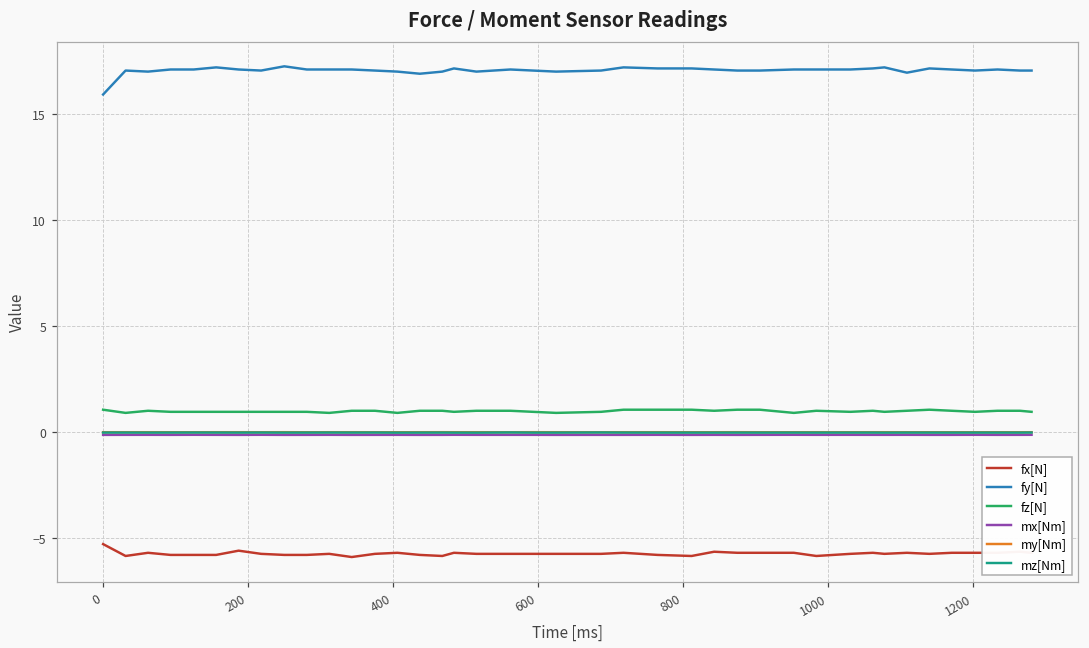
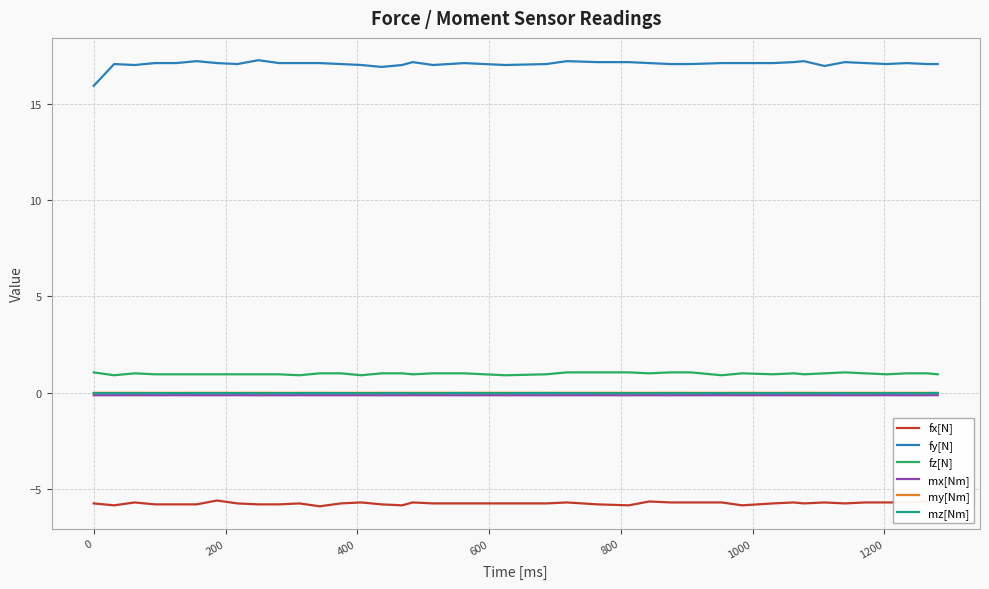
  {
    "fx[N]": {
-     "0": -5.3
+     "0": -5.8
    },
    "fy[N]": {
      "0": 15.9
    }
  }
